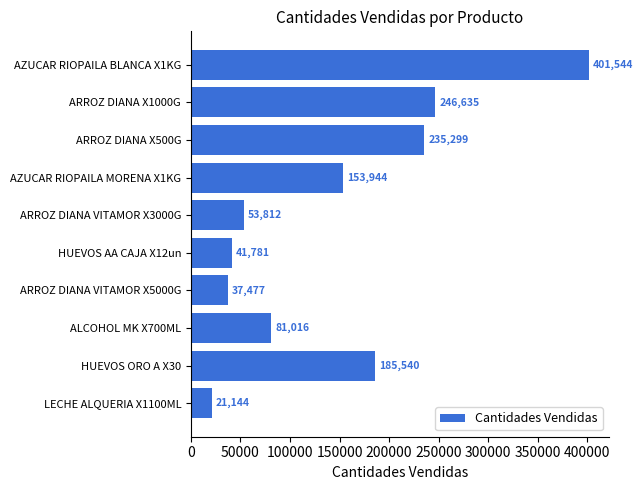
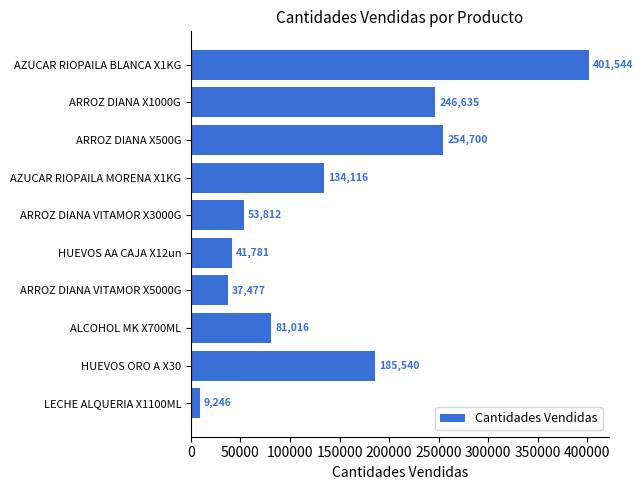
  {
    "AZUCAR RIOPAILA BLANCA X1KG": "401,544",
    "ARROZ DIANA X1000G": "246,635",
-   "ARROZ DIANA X500G": "235,299",
-   "AZUCAR RIOPAILA MORENA X1KG": "153,944",
+   "ARROZ DIANA X500G": "254,700",
+   "AZUCAR RIOPAILA MORENA X1KG": "134,116",
    "ARROZ DIANA VITAMOR X3000G": "53,812",
    "HUEVOS AA CAJA X12un": "41,781",
    "ARROZ DIANA VITAMOR X5000G": "37,477",
    "ALCOHOL MK X700ML": "81,016",
    "HUEVOS ORO A X30": "185,540",
-   "LECHE ALQUERIA X1100ML": "21,144"
+   "LECHE ALQUERIA X1100ML": "9,246"
  }
